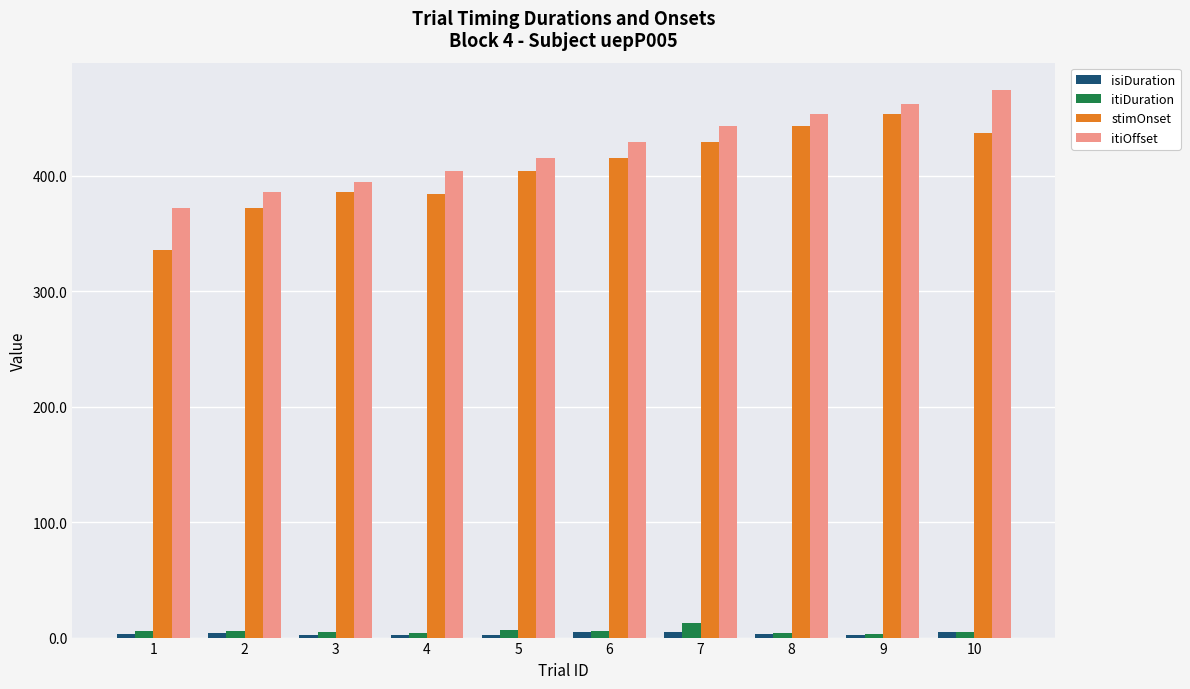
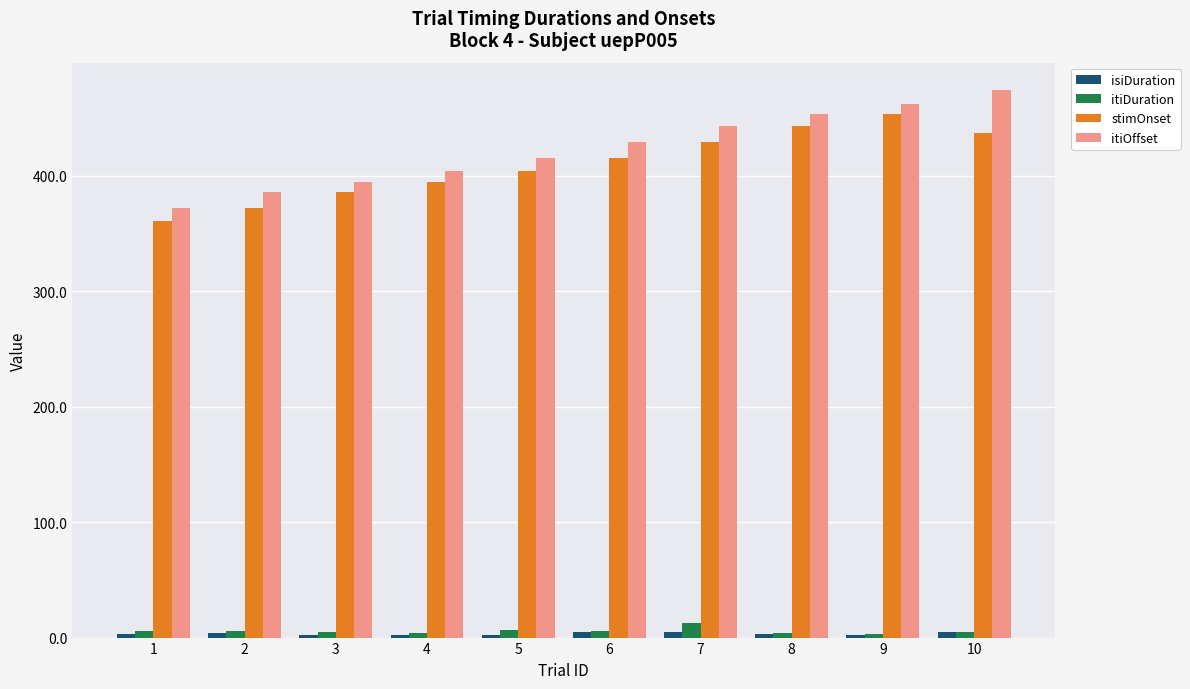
  {
    "isiDuration": {
      "1": 3,
      "2": 4,
      "6": 5,
      "7": 5,
      "8": 3,
      "9": 3,
      "10": 5
    },
    "itiDuration": {
      "1": 6,
      "2": 6,
      "3": 5,
      "4": 4,
      "5": 6,
      "6": 6,
      "7": 13,
      "8": 4,
      "9": 3,
      "10": 5
    },
    "stimOnset": {
-     "1": 336,
+     "1": 360,
      "2": 372,
      "3": 385,
-     "4": 384,
+     "4": 395,
      "5": 404,
      "6": 415,
      "7": 429,
      "8": 443,
      "9": 453,
      "10": 437
    },
    "itiOffset": {
      "1": 372,
      "2": 385,
      "3": 395,
      "4": 404,
      "5": 415,
      "6": 429,
      "7": 443,
      "8": 453,
      "9": 462,
      "10": 474
    }
  }
